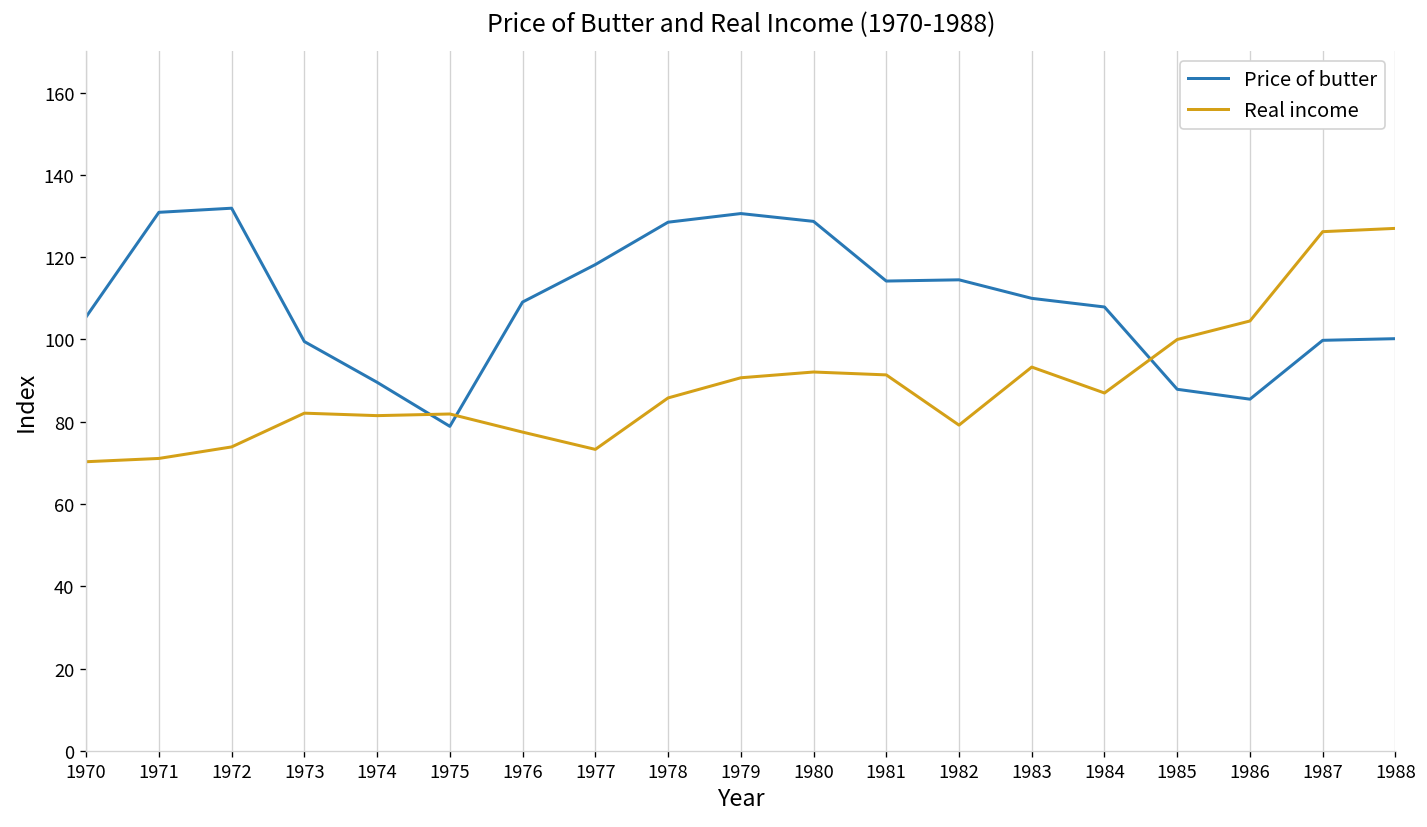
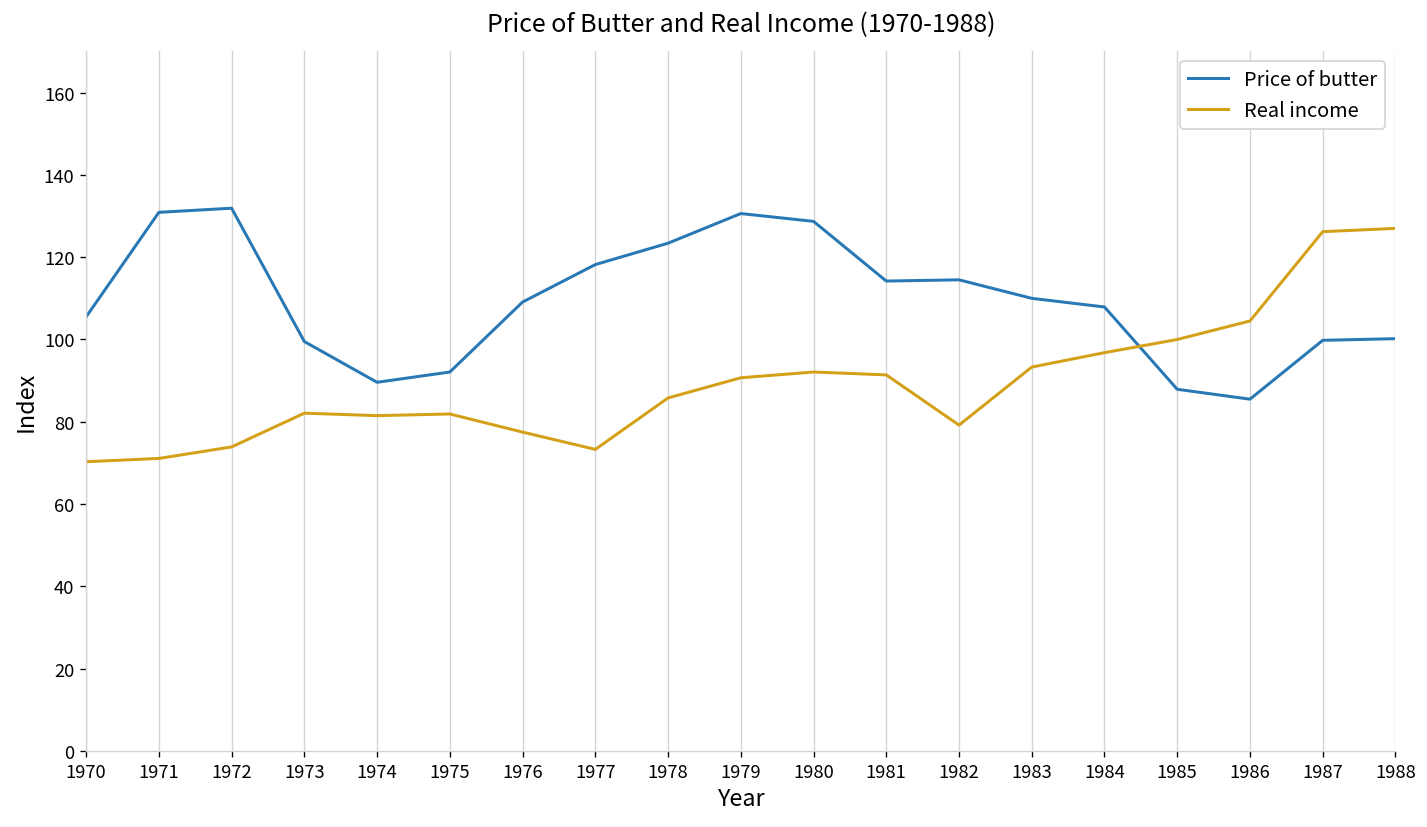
  {
    "Price of butter": {
      "1970": 106,
      "1971": 131,
      "1972": 132,
      "1973": 100,
      "1974": 90,
-     "1975": 79,
+     "1975": 92,
      "1976": 109,
      "1977": 118,
-     "1978": 129,
+     "1978": 123,
      "1979": 131,
      "1980": 129,
      "1981": 114,
      "1982": 115,
      "1983": 110,
      "1984": 108,
      "1985": 88,
      "1986": 86,
      "1987": 100,
      "1988": 100
    },
    "Real income": {
      "1970": 70,
      "1971": 71,
      "1972": 74,
      "1973": 82,
      "1974": 82,
      "1975": 82,
      "1976": 78,
      "1977": 73,
      "1978": 86,
      "1979": 91,
      "1980": 92,
      "1981": 91,
      "1982": 79,
      "1983": 93,
-     "1984": 87,
+     "1984": 97,
      "1985": 100,
      "1986": 105,
      "1987": 126,
      "1988": 127
    }
  }
